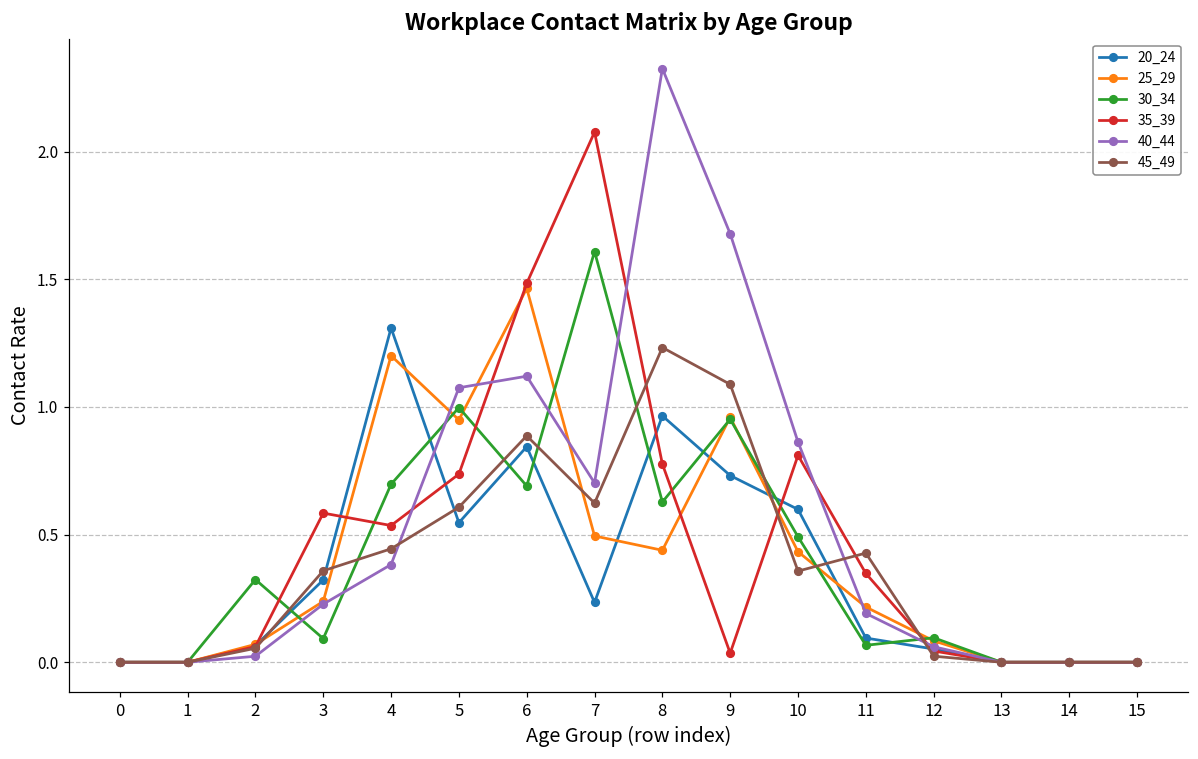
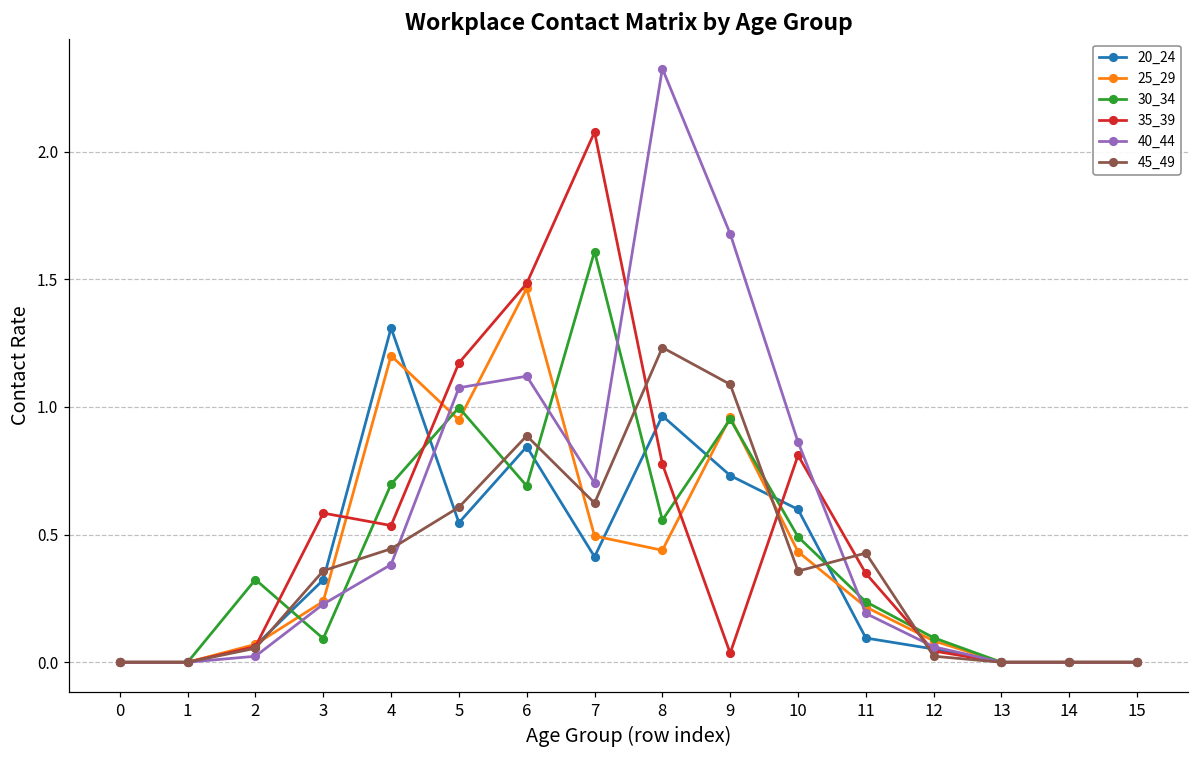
  {
    "20_24": {
      "3": 0.32,
      "4": 1.31,
      "5": 0.55,
      "6": 0.84,
-     "7": 0.23,
+     "7": 0.41,
      "8": 0.97,
      "9": 0.73,
      "10": 0.60,
      "11": 0.09
    },
    "25_29": {
      "4": 1.20,
      "5": 0.95,
      "6": 1.46,
      "7": 0.49,
      "8": 0.44,
      "10": 0.43,
      "11": 0.22,
      "12": 0.08
    },
    "30_34": {
      "2": 0.32,
      "3": 0.09,
      "4": 0.70,
      "5": 1.00,
      "6": 0.69,
      "7": 1.61,
-     "8": 0.63,
+     "8": 0.56,
      "10": 0.49,
-     "11": 0.07,
+     "11": 0.24,
      "12": 0.10
    },
    "35_39": {
      "3": 0.58,
      "4": 0.54,
-     "5": 0.74,
+     "5": 1.17,
      "6": 1.48,
      "7": 2.08,
      "8": 0.78,
      "9": 0.04,
      "10": 0.81,
      "11": 0.35
    },
    "40_44": {
      "2": 0.02,
      "4": 0.38,
      "5": 1.08,
      "6": 1.12,
      "7": 0.70,
      "8": 2.33,
      "9": 1.68,
      "10": 0.86,
      "11": 0.19
    },
    "45_49": {
      "3": 0.36,
      "4": 0.44,
      "5": 0.61,
      "6": 0.89,
      "7": 0.62,
      "8": 1.23,
      "9": 1.09,
      "10": 0.36,
      "11": 0.43,
      "12": 0.02
    }
  }
